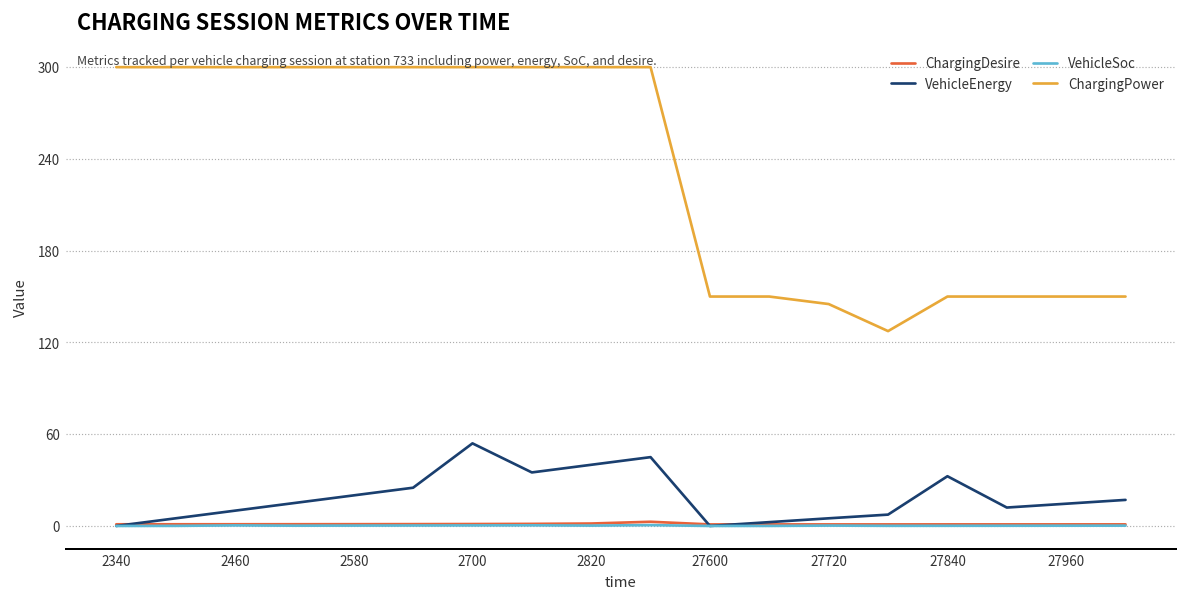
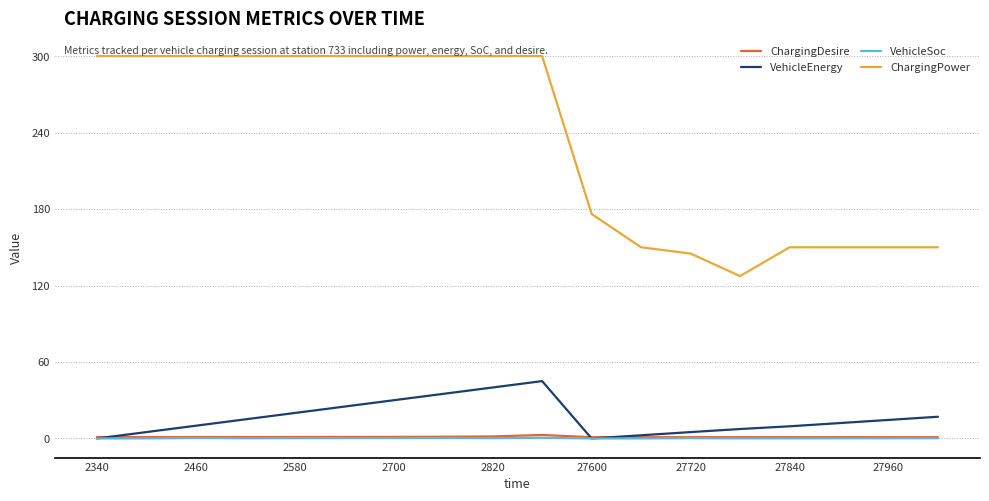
  {
    "VehicleEnergy": {
      "2460": 10,
      "2580": 20,
-     "2700": 54,
+     "2700": 30,
      "2820": 40,
      "27720": 5,
-     "27840": 33,
+     "27840": 10,
      "27960": 15
    },
    "ChargingPower": {
      "2340": 300,
      "2460": 300,
      "2580": 300,
      "2700": 300,
      "2820": 300,
-     "27600": 150,
+     "27600": 176,
      "27720": 145,
      "27840": 150,
      "27960": 150
    }
  }
